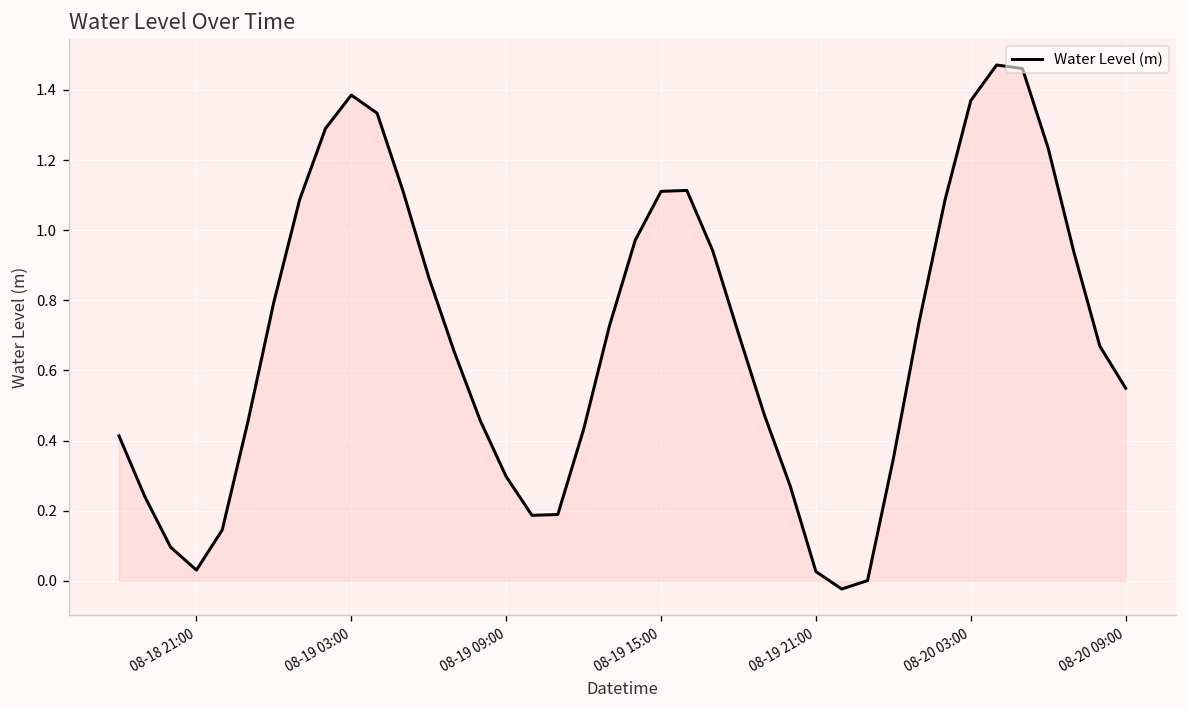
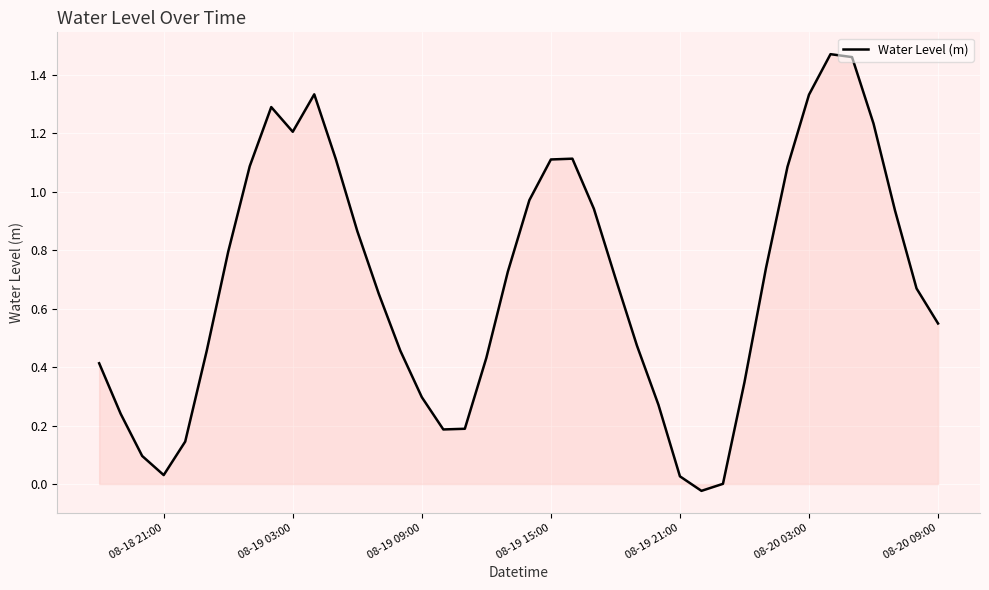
  {
    "Water Level (m)": {
-     "08-19 03:00": 1.39,
-     "08-20 03:00": 1.37
+     "08-19 03:00": 1.21,
+     "08-20 03:00": 1.33
    }
  }
